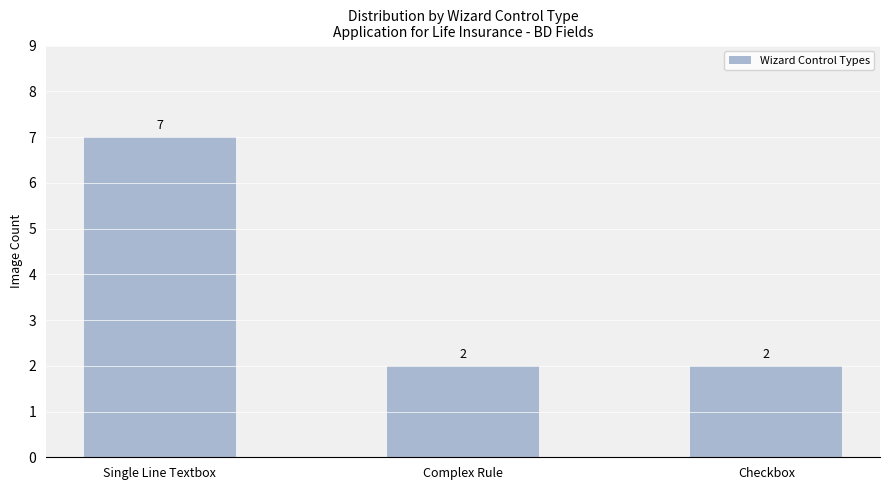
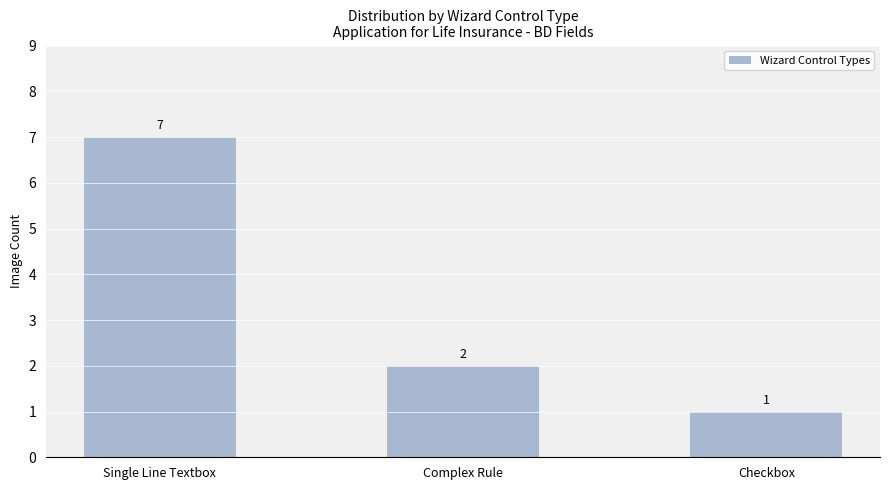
  {
    "Single Line Textbox": 7,
    "Complex Rule": 2,
-   "Checkbox": 2
+   "Checkbox": 1
  }
